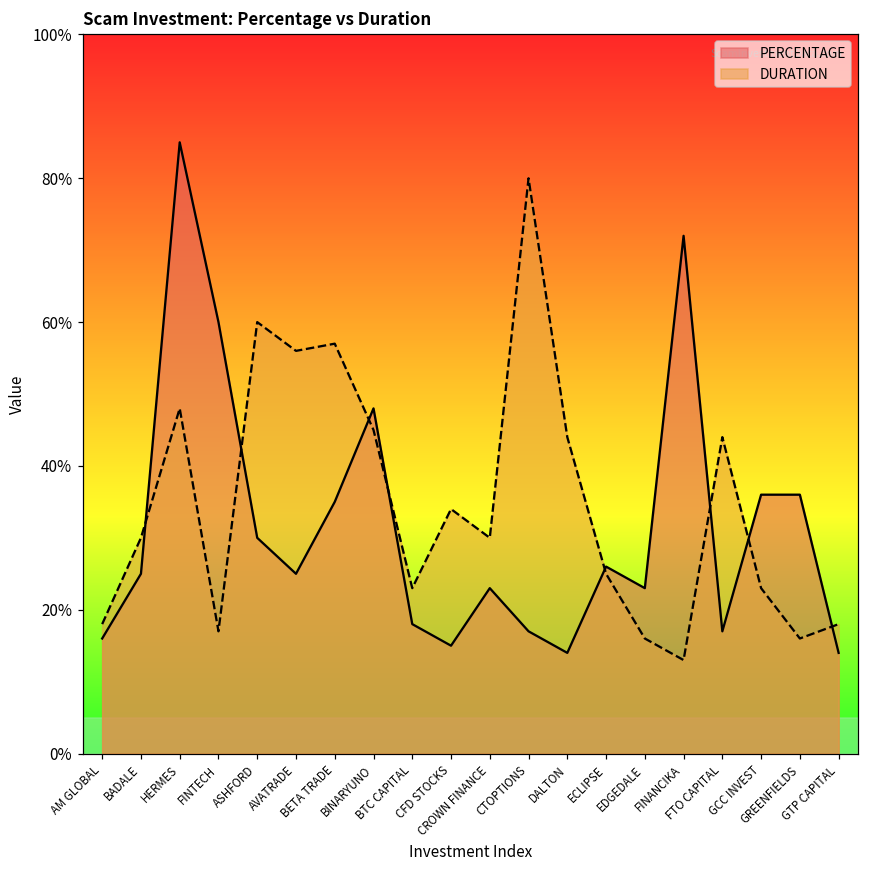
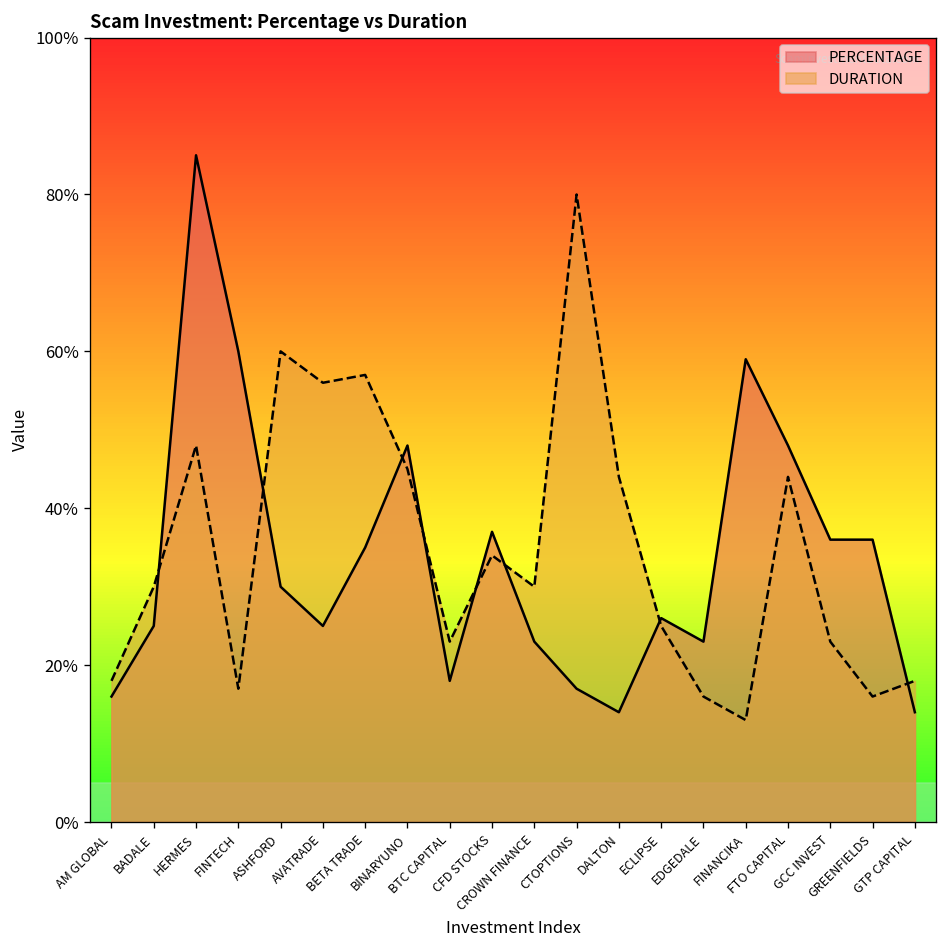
  {
    "PERCENTAGE": {
      "AM GLOBAL": "16%",
      "BADALE": "25%",
      "HERMES": "85%",
      "FINTECH": "60%",
      "ASHFORD": "30%",
      "AVATRADE": "25%",
      "BETA TRADE": "35%",
      "BINARYUNO": "48%",
      "BTC CAPITAL": "18%",
-     "CFD STOCKS": "15%",
+     "CFD STOCKS": "37%",
      "CROWN FINANCE": "23%",
      "CTOPTIONS": "17%",
      "DALTON": "14%",
      "ECLIPSE": "26%",
      "EDGEDALE": "23%",
-     "FINANCIKA": "72%",
-     "FTO CAPITAL": "17%",
+     "FINANCIKA": "59%",
+     "FTO CAPITAL": "48%",
      "GCC INVEST": "36%",
      "GREENFIELDS": "36%",
      "GTP CAPITAL": "14%"
    },
    "DURATION": {
      "AM GLOBAL": "18%",
      "BADALE": "30%",
      "HERMES": "48%",
      "FINTECH": "17%",
      "ASHFORD": "60%",
      "AVATRADE": "56%",
      "BETA TRADE": "57%",
      "BINARYUNO": "45%",
      "BTC CAPITAL": "23%",
      "CFD STOCKS": "34%",
      "CROWN FINANCE": "30%",
      "CTOPTIONS": "80%",
      "DALTON": "44%",
      "ECLIPSE": "25%",
      "EDGEDALE": "16%",
      "FINANCIKA": "13%",
      "FTO CAPITAL": "44%",
      "GCC INVEST": "23%",
      "GREENFIELDS": "16%",
      "GTP CAPITAL": "18%"
    }
  }
